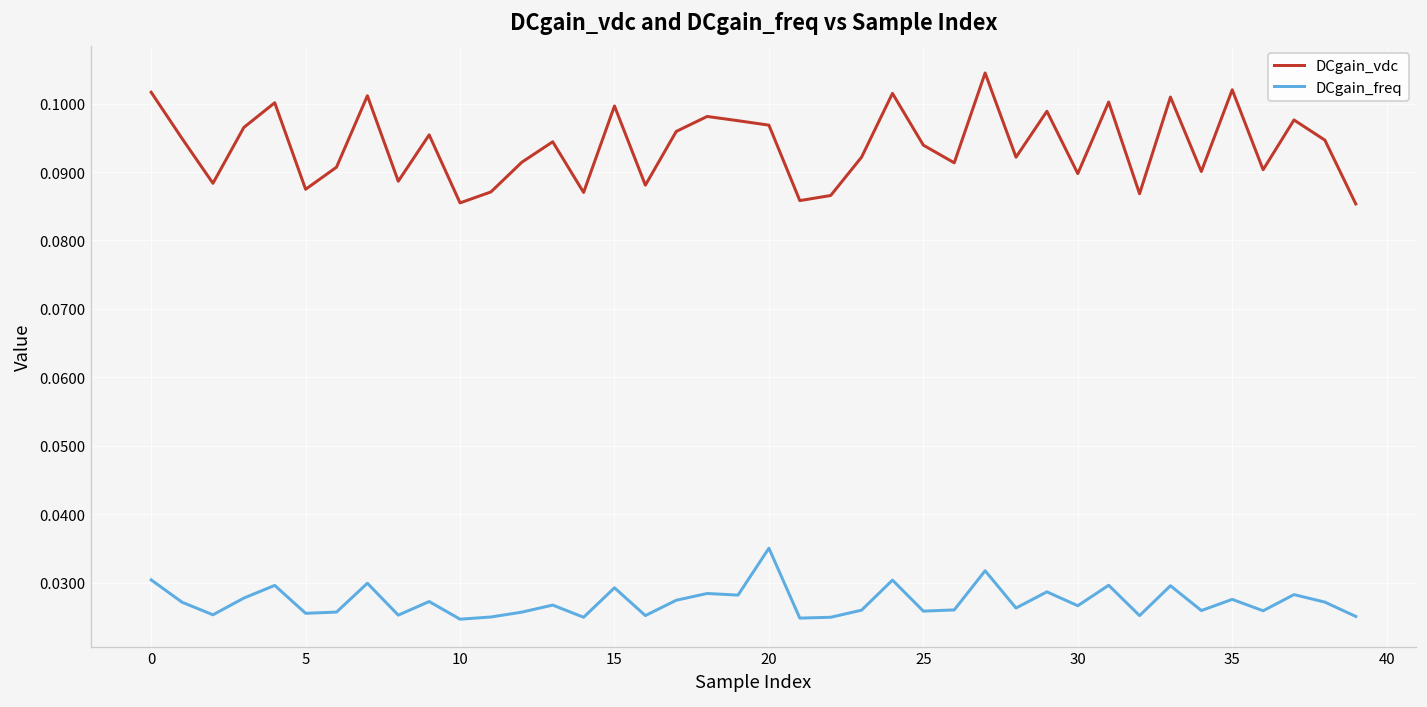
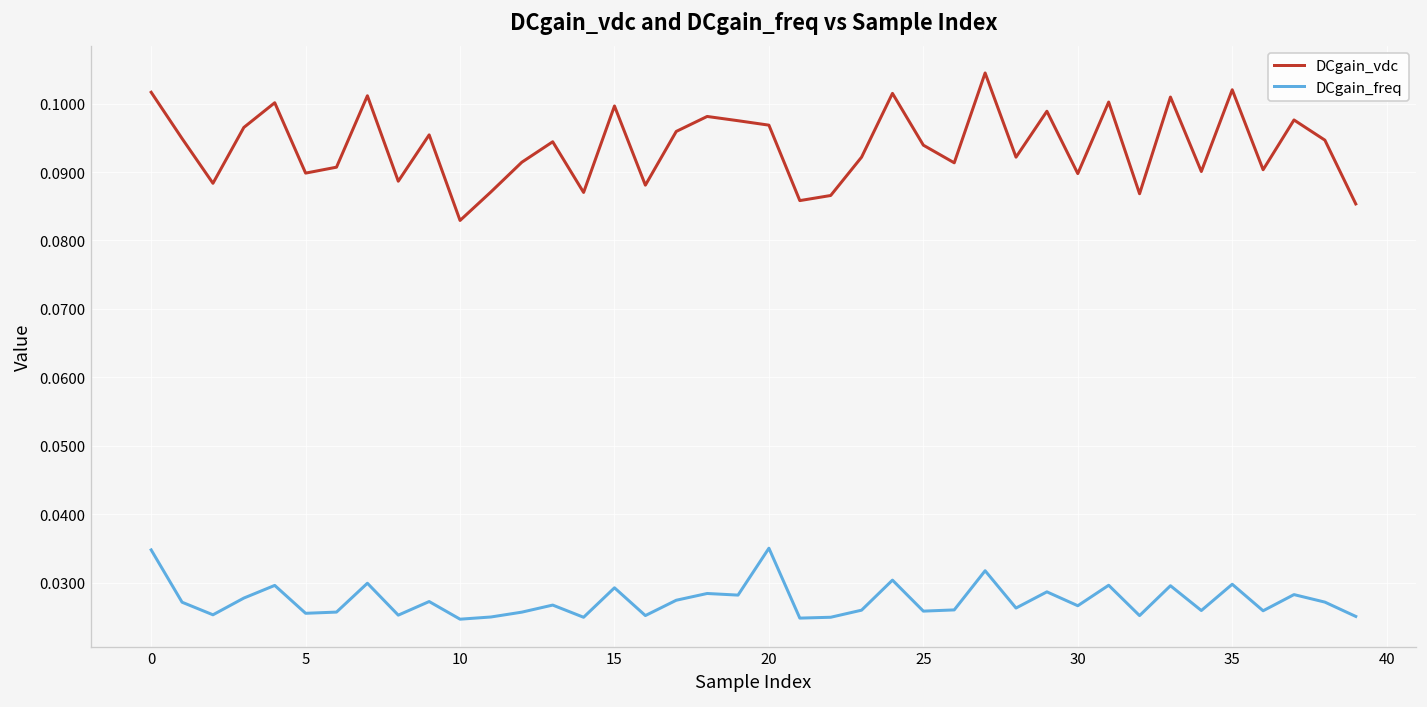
  {
    "DCgain_vdc": {
      "0": 0.102,
-     "5": 0.087,
-     "10": 0.085,
+     "5": 0.090,
+     "10": 0.083,
      "15": 0.100,
      "20": 0.097,
      "25": 0.094,
      "30": 0.090,
      "35": 0.102
    },
    "DCgain_freq": {
-     "0": 0.030,
+     "0": 0.035,
      "5": 0.026,
      "10": 0.025,
      "15": 0.029,
      "20": 0.035,
      "25": 0.026,
      "30": 0.027,
-     "35": 0.028
+     "35": 0.030
    }
  }
